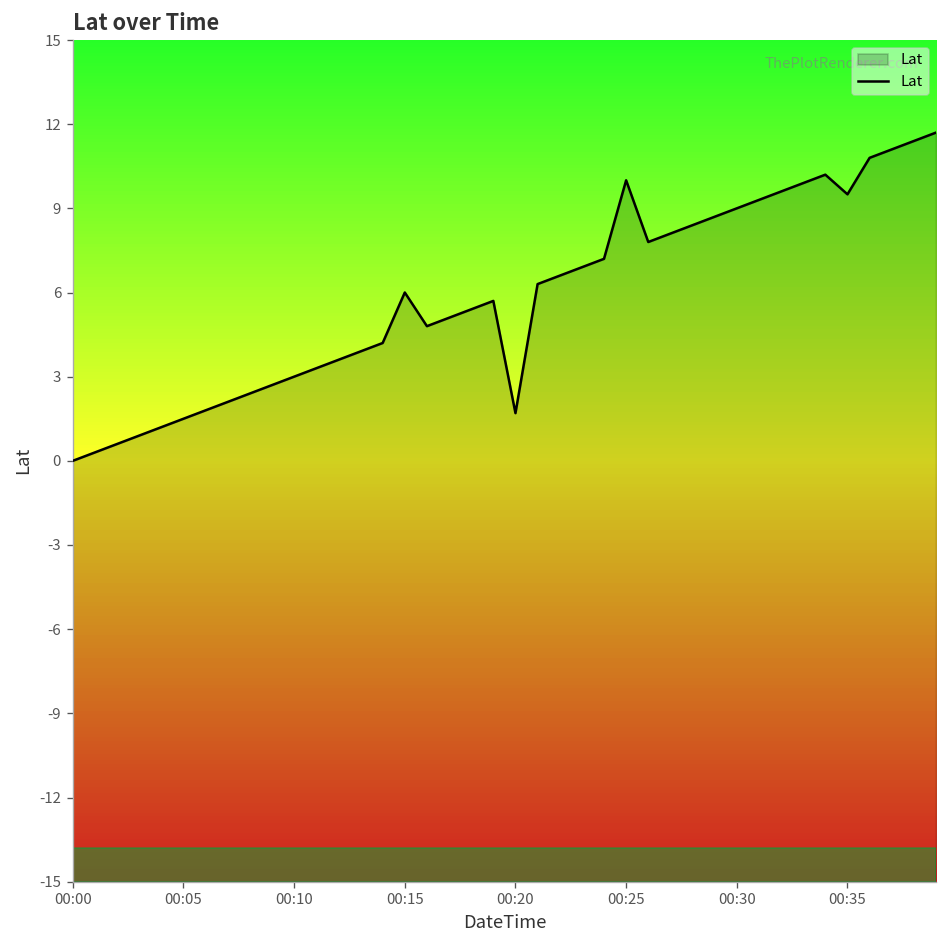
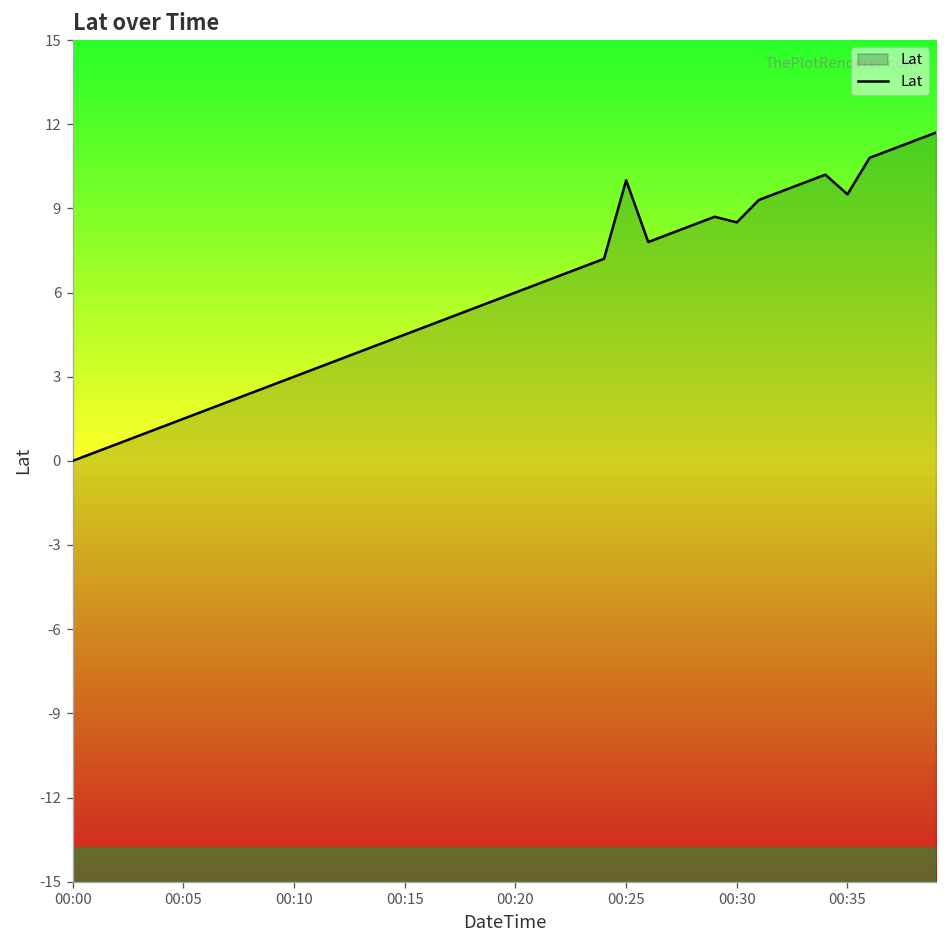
  {
    "00:00": 0.0,
    "00:05": 1.5,
    "00:10": 3.0,
-   "00:15": 6.0,
-   "00:20": 1.7,
+   "00:15": 4.5,
+   "00:20": 6.0,
    "00:25": 10.0,
-   "00:30": 9.0,
+   "00:30": 8.5,
    "00:35": 9.5
  }
